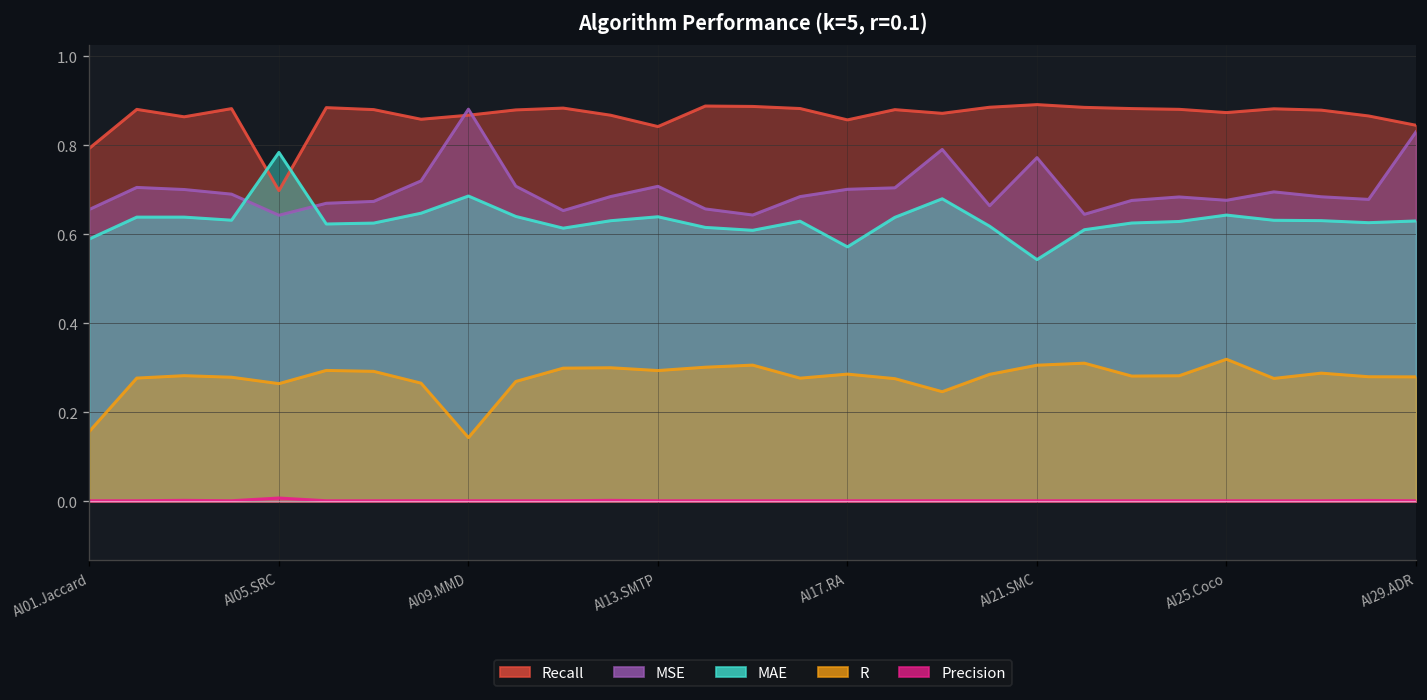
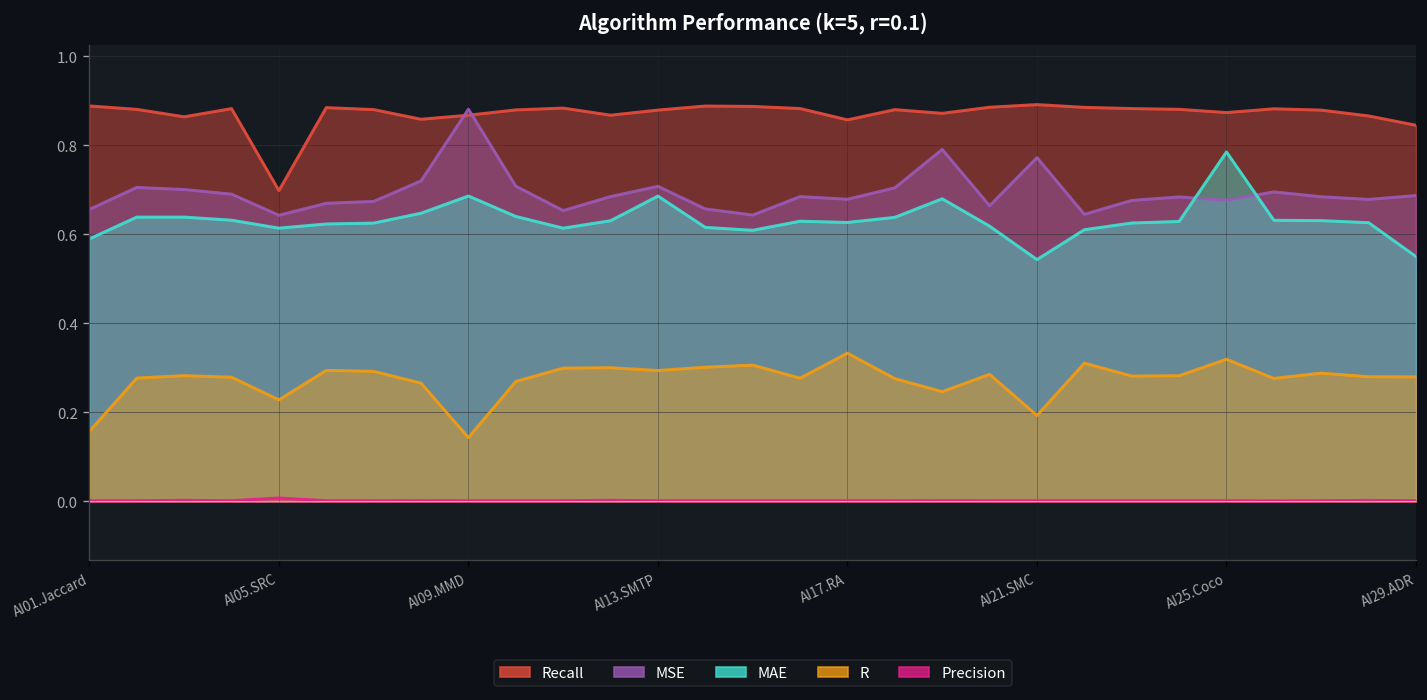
  {
    "Recall": {
-     "AI01.Jaccard": 0.79,
+     "AI01.Jaccard": 0.89,
      "AI05.SRC": 0.70,
      "AI09.MMD": 0.87,
-     "AI13.SMTP": 0.84,
+     "AI13.SMTP": 0.88,
      "AI17.RA": 0.86,
      "AI21.SMC": 0.89,
      "AI25.Coco": 0.87,
      "AI29.ADR": 0.84
    },
    "MSE": {
      "AI01.Jaccard": 0.66,
      "AI05.SRC": 0.64,
      "AI09.MMD": 0.88,
      "AI13.SMTP": 0.71,
-     "AI17.RA": 0.70,
+     "AI17.RA": 0.68,
      "AI21.SMC": 0.77,
      "AI25.Coco": 0.68,
-     "AI29.ADR": 0.83
+     "AI29.ADR": 0.69
    },
    "MAE": {
      "AI01.Jaccard": 0.59,
-     "AI05.SRC": 0.78,
+     "AI05.SRC": 0.61,
      "AI09.MMD": 0.69,
-     "AI13.SMTP": 0.64,
-     "AI17.RA": 0.57,
+     "AI13.SMTP": 0.69,
+     "AI17.RA": 0.63,
      "AI21.SMC": 0.54,
-     "AI25.Coco": 0.64,
-     "AI29.ADR": 0.63
+     "AI25.Coco": 0.79,
+     "AI29.ADR": 0.55
    },
    "R": {
      "AI01.Jaccard": 0.16,
-     "AI05.SRC": 0.26,
+     "AI05.SRC": 0.23,
      "AI09.MMD": 0.14,
      "AI13.SMTP": 0.29,
-     "AI17.RA": 0.29,
-     "AI21.SMC": 0.31,
+     "AI17.RA": 0.33,
+     "AI21.SMC": 0.19,
      "AI25.Coco": 0.32,
      "AI29.ADR": 0.28
    },
    "Precision": {
      "AI01.Jaccard": 0.00,
      "AI05.SRC": 0.01,
      "AI09.MMD": 0.00,
      "AI13.SMTP": 0.00,
      "AI17.RA": 0.00,
      "AI21.SMC": 0.00,
      "AI25.Coco": 0.00,
      "AI29.ADR": 0.00
    }
  }
